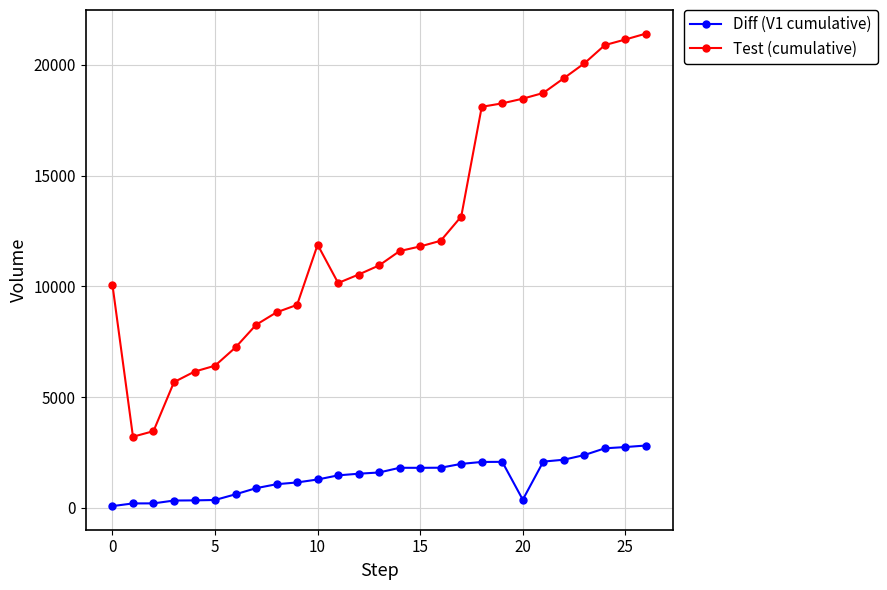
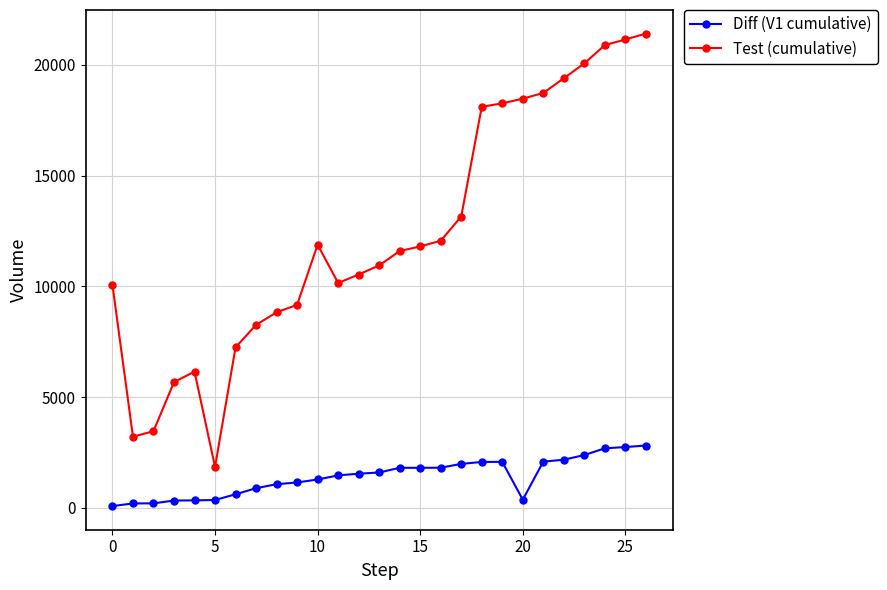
  {
    "Diff (V1 cumulative)": {
      "0": 100,
      "5": 400,
      "10": 1300,
      "15": 1800,
      "20": 400,
      "25": 2700
    },
    "Test (cumulative)": {
      "0": 10100,
-     "5": 6400,
+     "5": 1900,
      "10": 11900,
      "15": 11800,
      "20": 18500,
      "25": 21100
    }
  }
